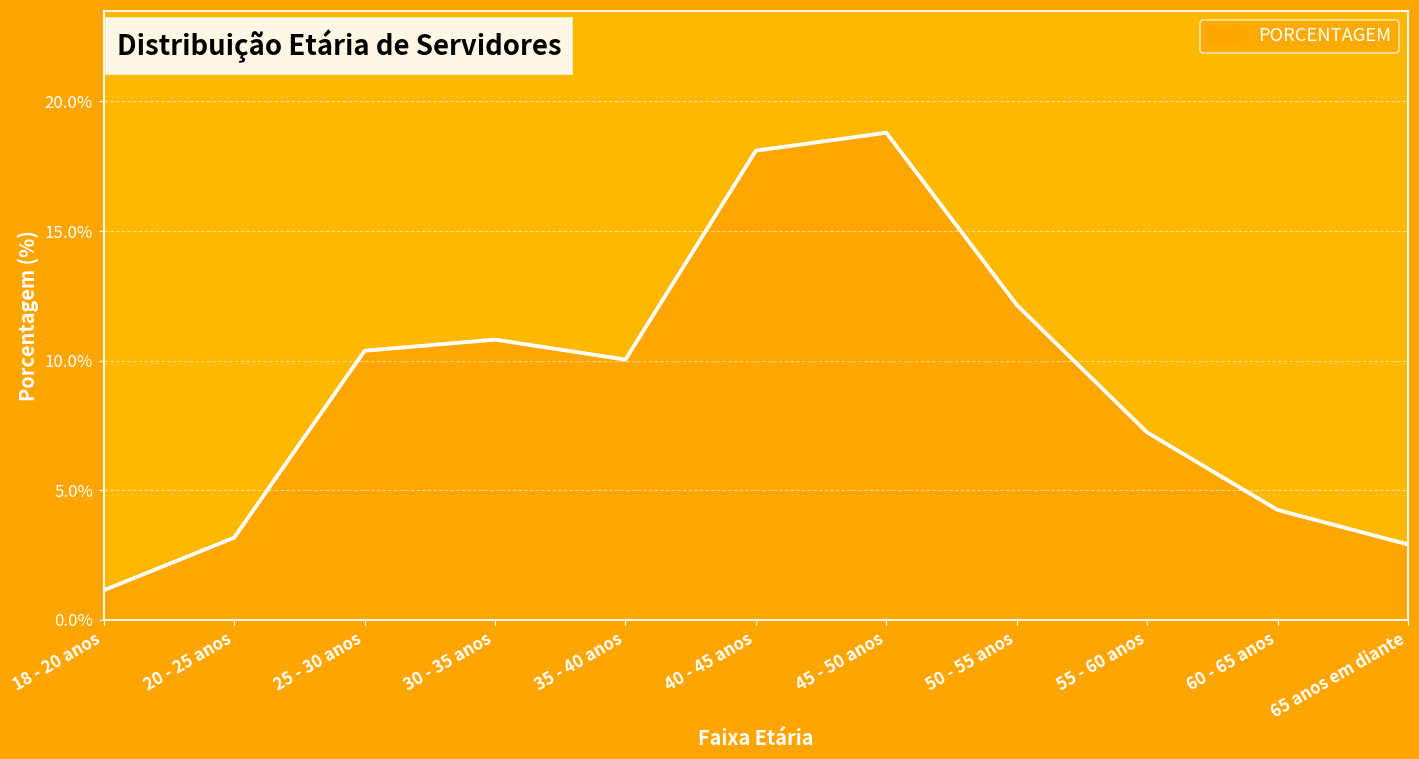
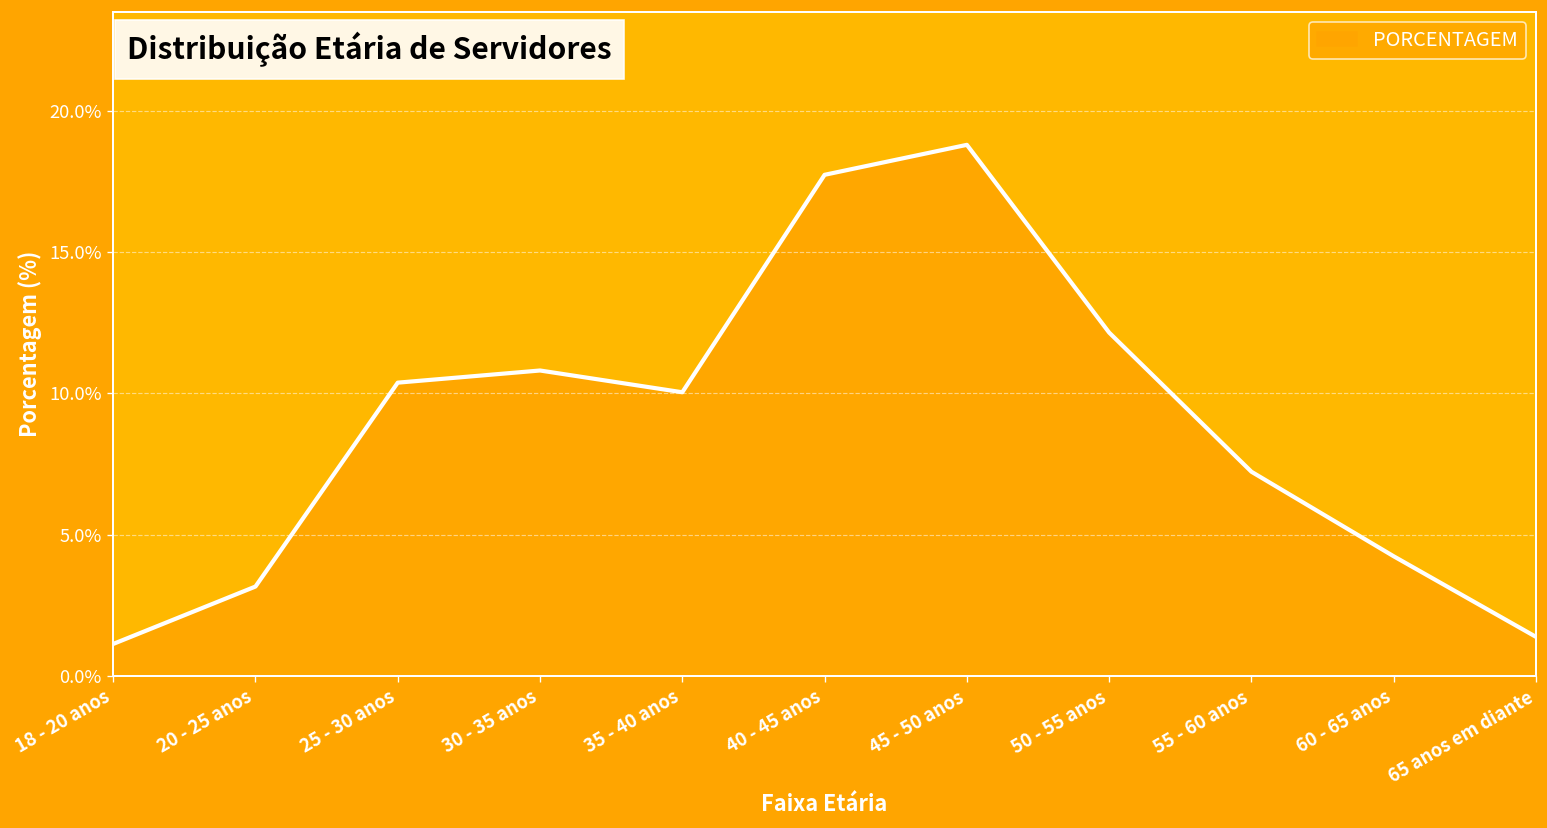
  {
    "18 - 20 anos": "1.1%",
    "20 - 25 anos": "3.2%",
    "25 - 30 anos": "10.4%",
    "30 - 35 anos": "10.8%",
    "35 - 40 anos": "10.0%",
-   "40 - 45 anos": "18.1%",
+   "40 - 45 anos": "17.7%",
    "45 - 50 anos": "18.8%",
    "50 - 55 anos": "12.2%",
    "55 - 60 anos": "7.2%",
    "60 - 65 anos": "4.2%",
-   "65 anos em diante": "2.9%"
+   "65 anos em diante": "1.4%"
  }
